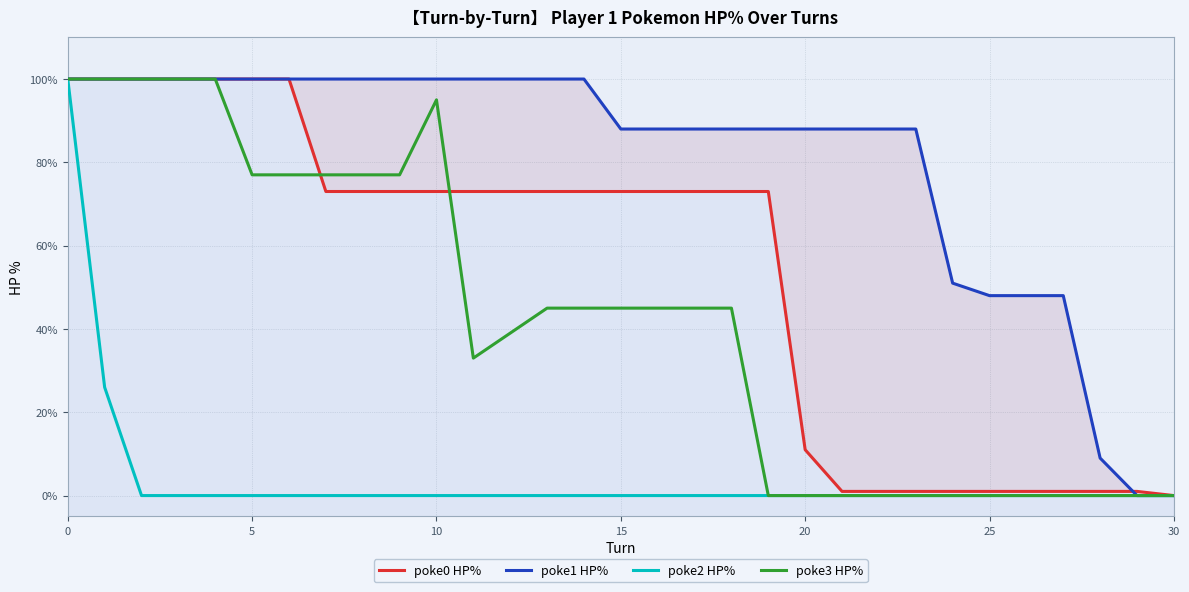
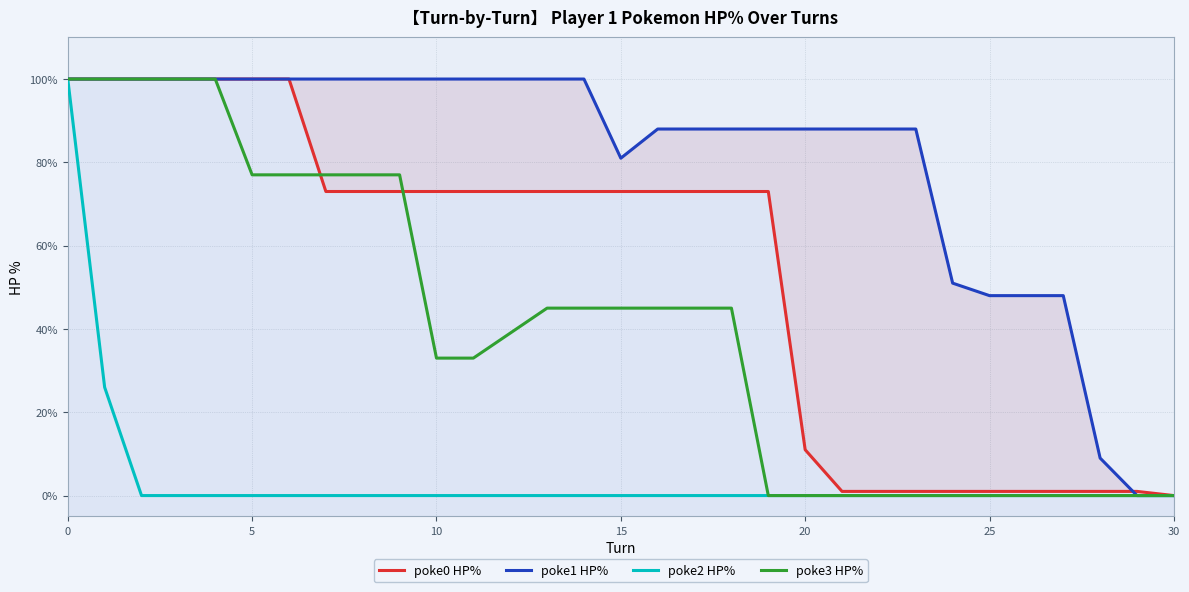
  {
    "poke1 HP%": {
-     "15": "88%"
+     "15": "81%"
    },
    "poke2 HP%": {
      "5": "0%",
      "10": "0%",
      "15": "0%"
    },
    "poke3 HP%": {
      "5": "77%",
-     "10": "95%",
+     "10": "33%",
      "15": "45%"
    }
  }
